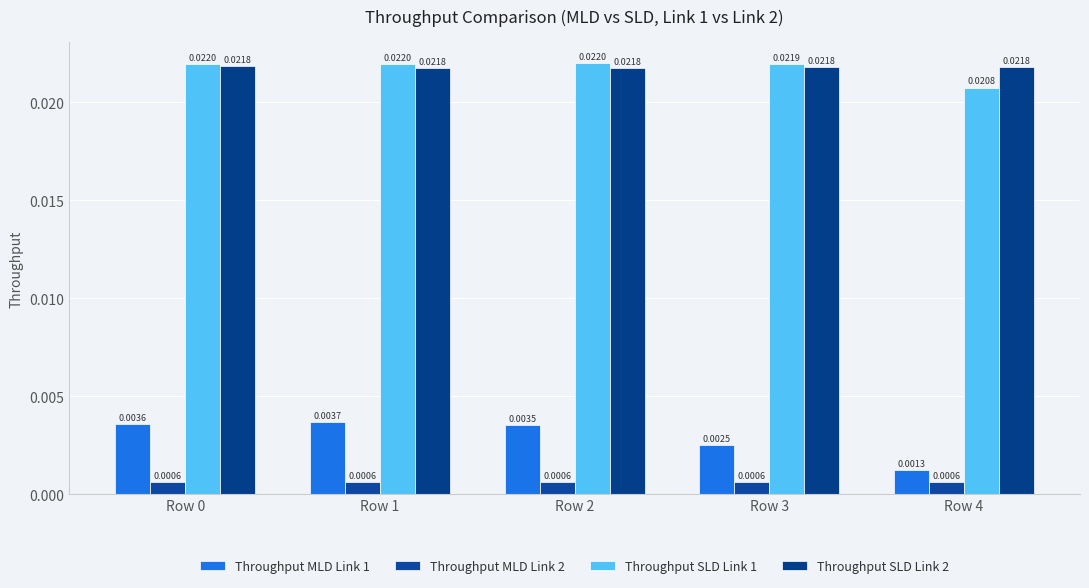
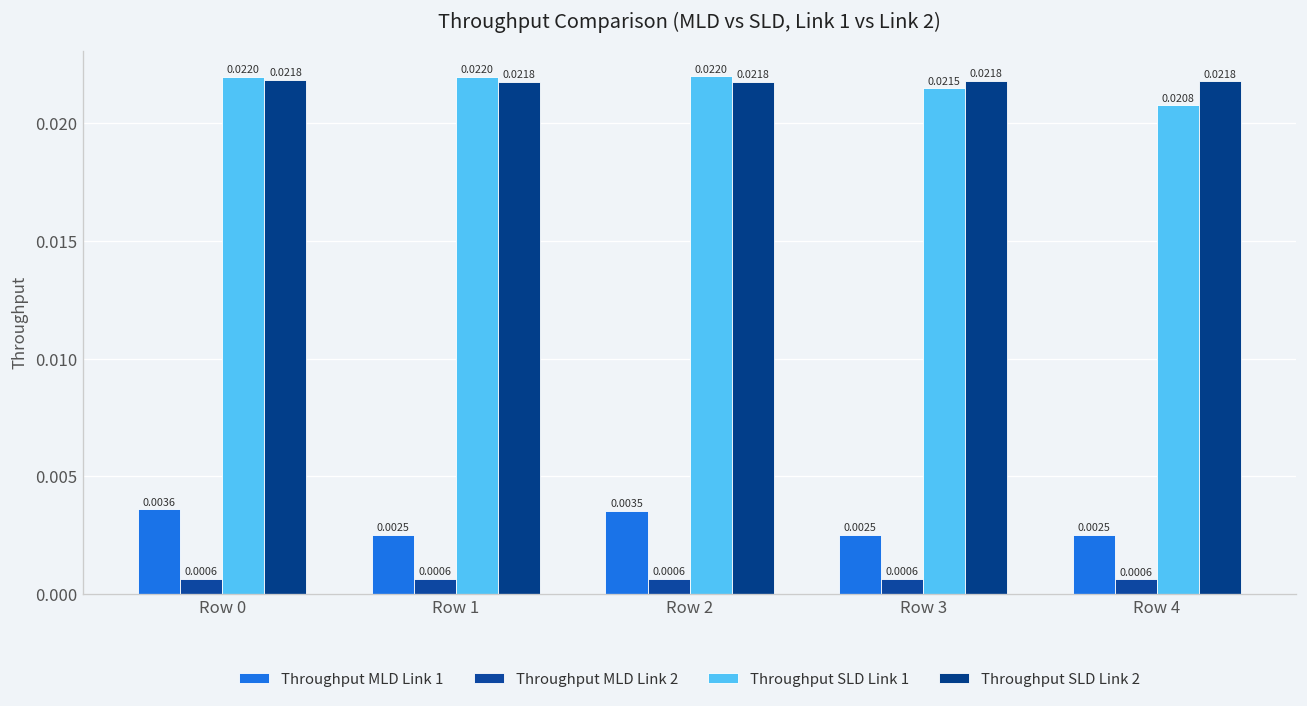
  {
    "Throughput MLD Link 1": {
      "Row 0": 0.0036,
-     "Row 1": 0.0037,
+     "Row 1": 0.0025,
      "Row 2": 0.0035,
      "Row 3": 0.0025,
-     "Row 4": 0.0013
+     "Row 4": 0.0025
    },
    "Throughput SLD Link 1": {
      "Row 0": 0.0220,
      "Row 1": 0.0220,
      "Row 2": 0.0220,
-     "Row 3": 0.0219,
+     "Row 3": 0.0215,
      "Row 4": 0.0208
    }
  }
